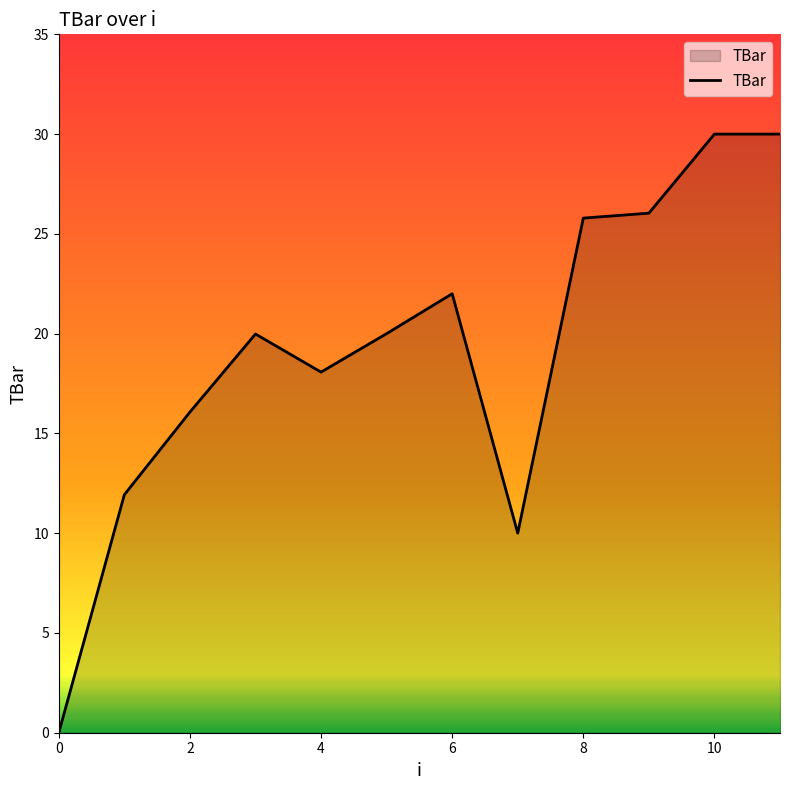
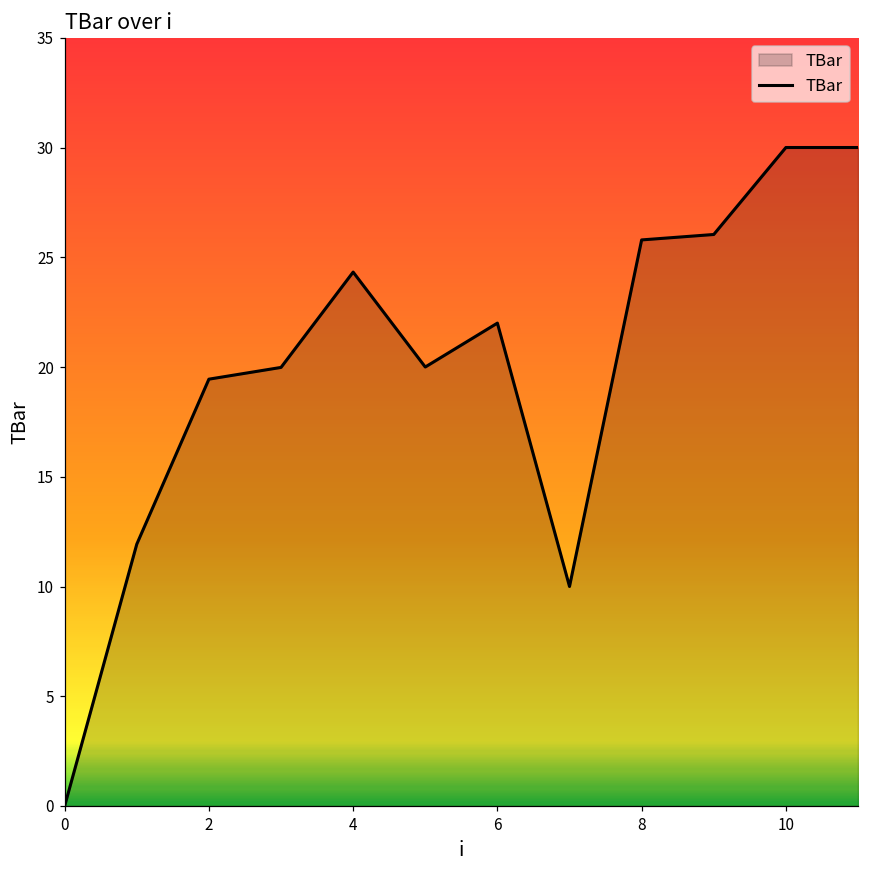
  {
    "0": 0.0,
-   "2": 16.1,
-   "4": 18.1,
+   "2": 19.4,
+   "4": 24.3,
    "6": 22.0,
    "8": 25.8,
    "10": 30.0
  }
